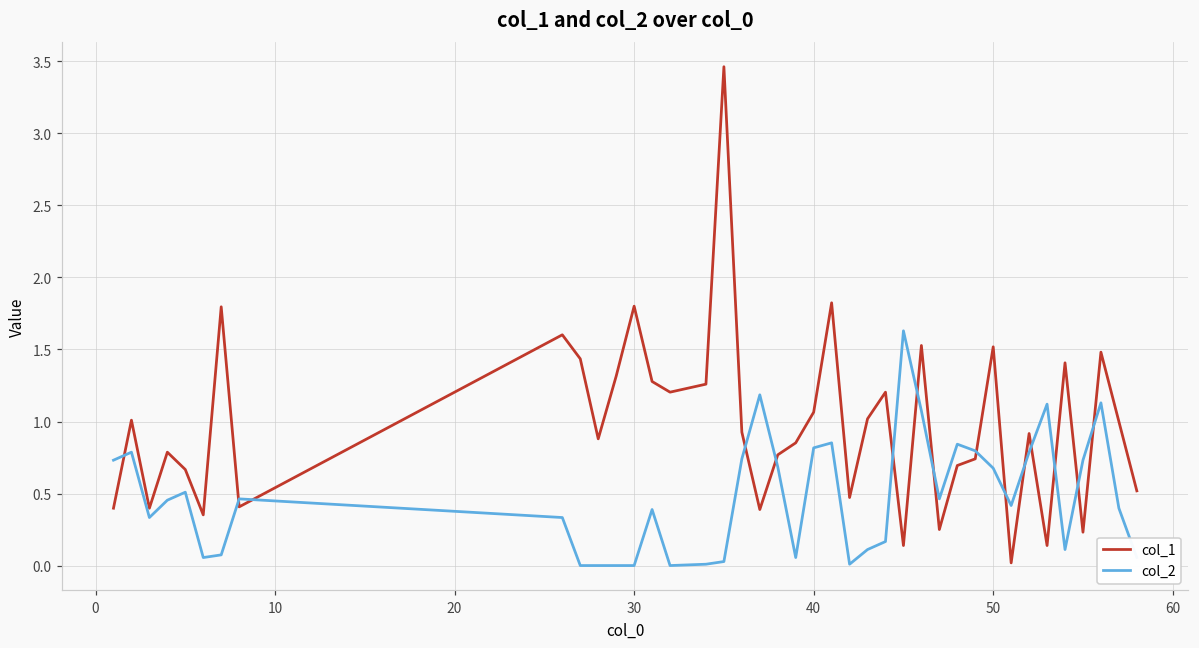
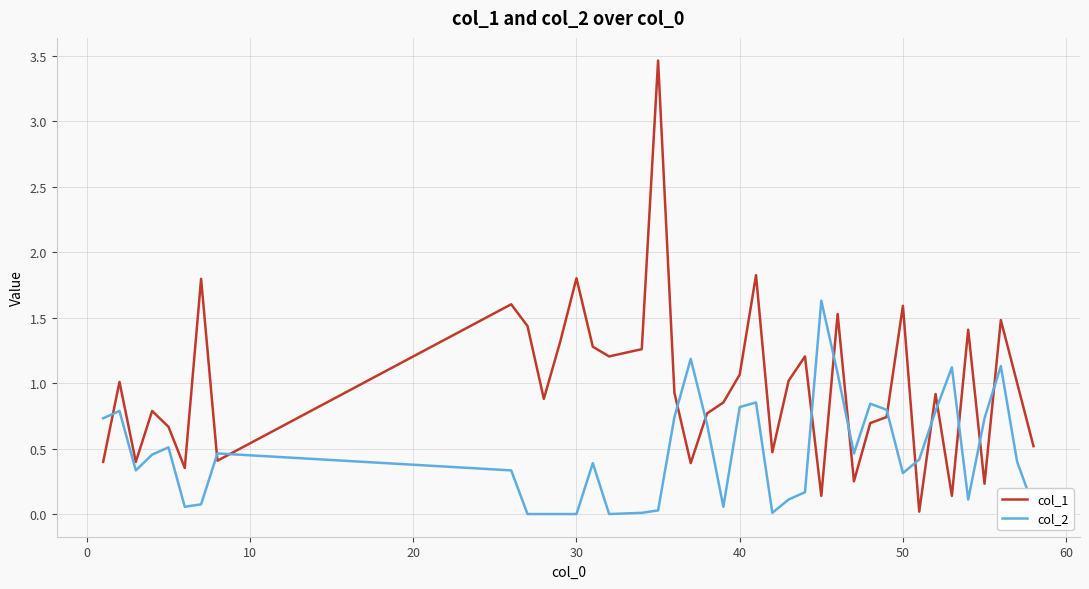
  {
    "col_1": {
      "30": 1.80,
      "40": 1.06,
-     "50": 1.52
+     "50": 1.59
    },
    "col_2": {
      "30": 0.00,
      "40": 0.82,
-     "50": 0.68
+     "50": 0.31
    }
  }
